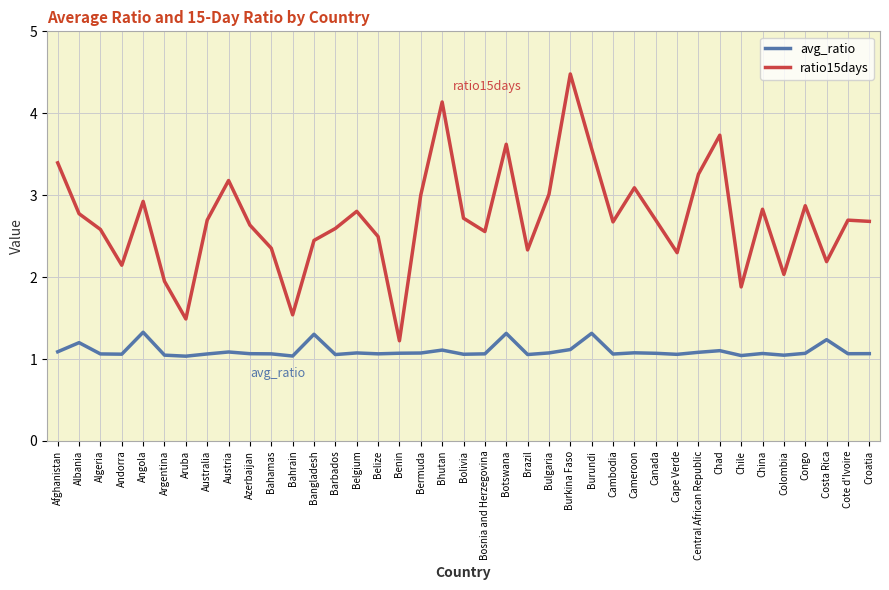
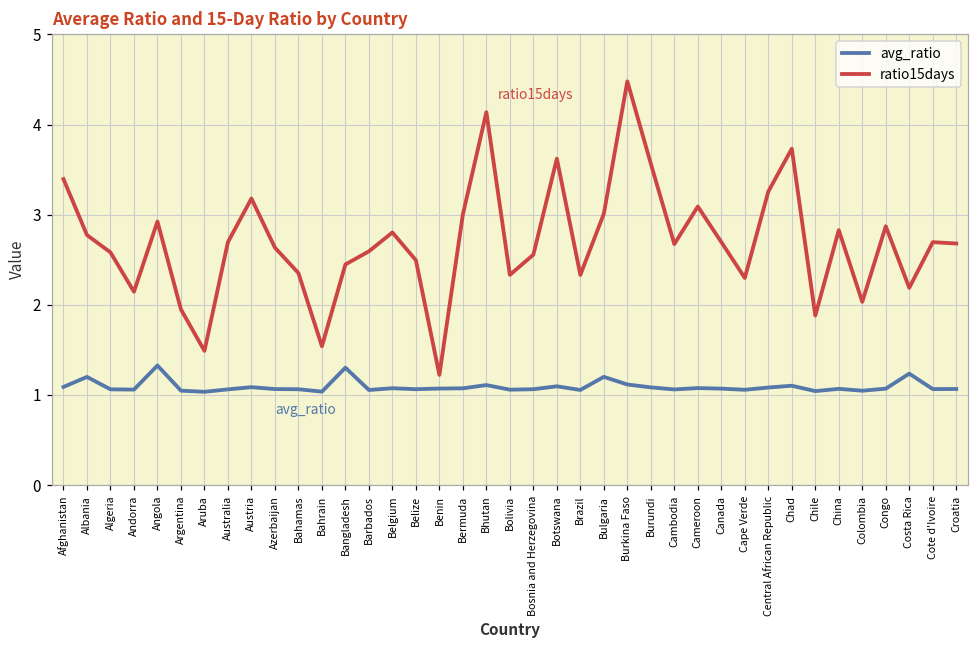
  {
    "avg_ratio": {
      "Afghanistan": 1.1,
      "Albania": 1.2,
      "Algeria": 1.1,
      "Andorra": 1.1,
      "Angola": 1.3,
      "Argentina": 1.0,
      "Aruba": 1.0,
      "Australia": 1.1,
      "Austria": 1.1,
      "Azerbaijan": 1.1,
      "Bahamas": 1.1,
      "Bahrain": 1.0,
      "Bangladesh": 1.3,
      "Barbados": 1.1,
      "Belgium": 1.1,
      "Belize": 1.1,
      "Benin": 1.1,
      "Bermuda": 1.1,
      "Bhutan": 1.1,
      "Bolivia": 1.1,
      "Bosnia and Herzegovina": 1.1,
-     "Botswana": 1.3,
+     "Botswana": 1.1,
      "Brazil": 1.1,
-     "Bulgaria": 1.1,
+     "Bulgaria": 1.2,
      "Burkina Faso": 1.1,
-     "Burundi": 1.3,
+     "Burundi": 1.1,
      "Cambodia": 1.1,
      "Cameroon": 1.1,
      "Canada": 1.1,
      "Cape Verde": 1.1,
      "Central African Republic": 1.1,
      "Chad": 1.1,
      "Chile": 1.0,
      "China": 1.1,
      "Colombia": 1.0,
      "Congo": 1.1,
      "Costa Rica": 1.2,
      "Cote d'Ivoire": 1.1,
      "Croatia": 1.1
    },
    "ratio15days": {
      "Afghanistan": 3.4,
      "Albania": 2.8,
      "Algeria": 2.6,
      "Andorra": 2.1,
      "Angola": 2.9,
      "Argentina": 1.9,
      "Aruba": 1.5,
      "Australia": 2.7,
      "Austria": 3.2,
      "Azerbaijan": 2.6,
      "Bahamas": 2.4,
      "Bahrain": 1.5,
      "Bangladesh": 2.4,
      "Barbados": 2.6,
      "Belgium": 2.8,
      "Belize": 2.5,
      "Benin": 1.2,
      "Bermuda": 3.0,
      "Bhutan": 4.1,
-     "Bolivia": 2.7,
+     "Bolivia": 2.3,
      "Bosnia and Herzegovina": 2.6,
      "Botswana": 3.6,
      "Brazil": 2.3,
      "Bulgaria": 3.0,
      "Burkina Faso": 4.5,
      "Burundi": 3.6,
      "Cambodia": 2.7,
      "Cameroon": 3.1,
      "Canada": 2.7,
      "Cape Verde": 2.3,
      "Central African Republic": 3.3,
      "Chad": 3.7,
      "Chile": 1.9,
      "China": 2.8,
      "Colombia": 2.0,
      "Congo": 2.9,
      "Costa Rica": 2.2,
      "Cote d'Ivoire": 2.7,
      "Croatia": 2.7
    }
  }
